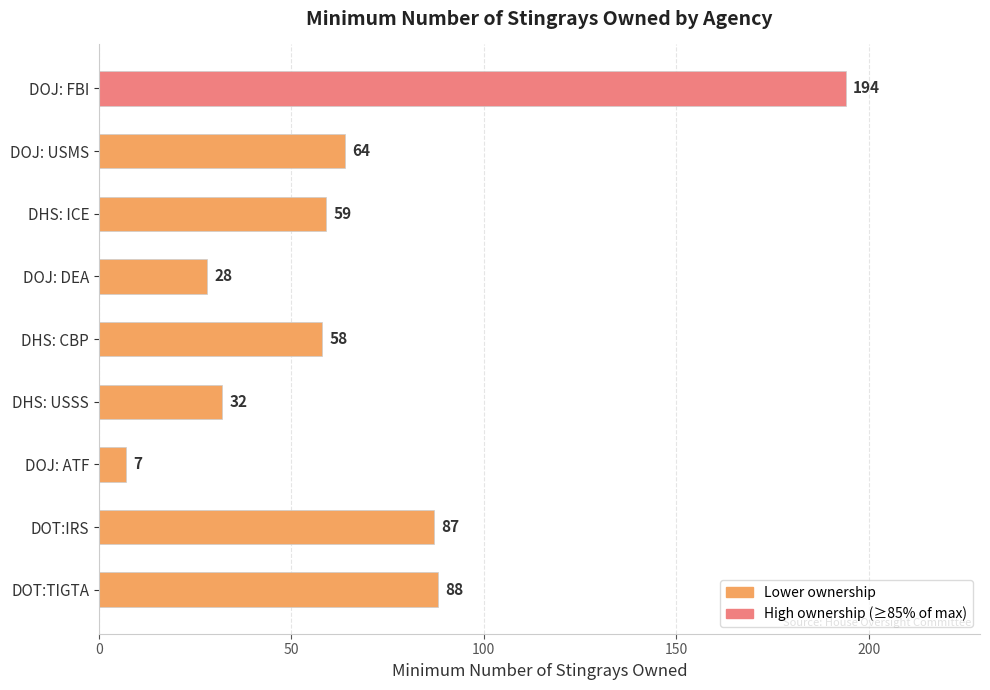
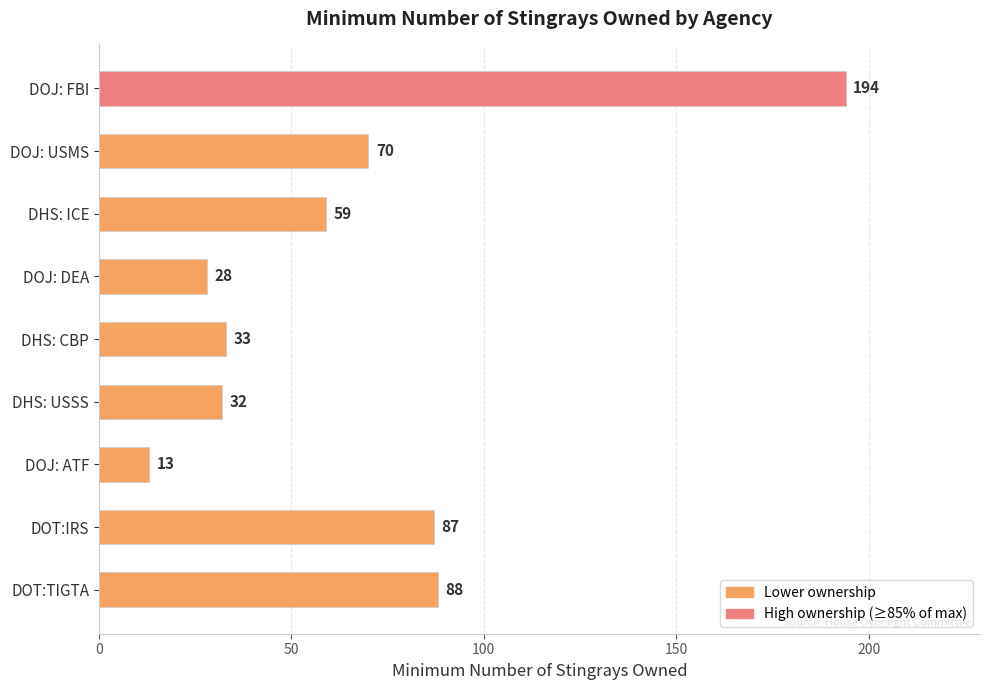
  {
    "DOJ: FBI": 194,
-   "DOJ: USMS": 64,
+   "DOJ: USMS": 70,
    "DHS: ICE": 59,
    "DOJ: DEA": 28,
-   "DHS: CBP": 58,
+   "DHS: CBP": 33,
    "DHS: USSS": 32,
-   "DOJ: ATF": 7,
+   "DOJ: ATF": 13,
    "DOT:IRS": 87,
    "DOT:TIGTA": 88
  }
